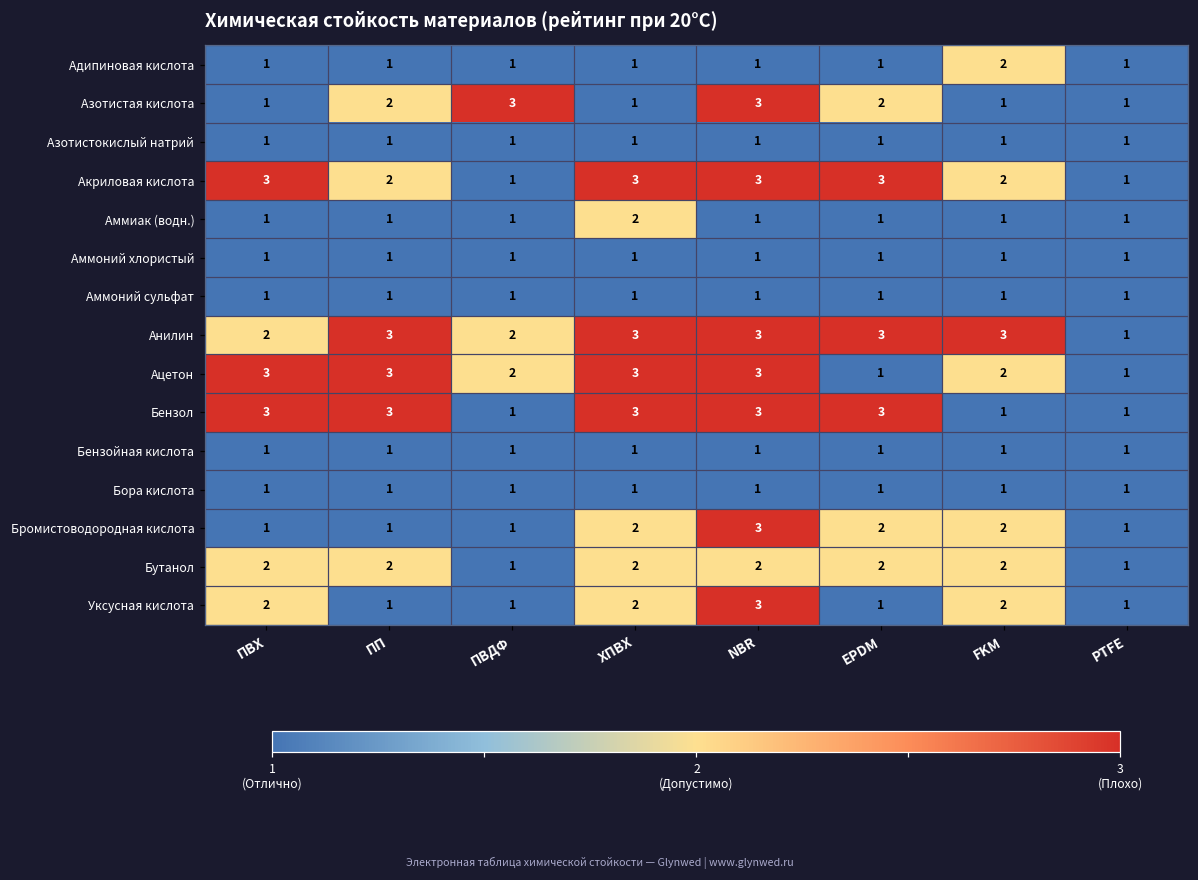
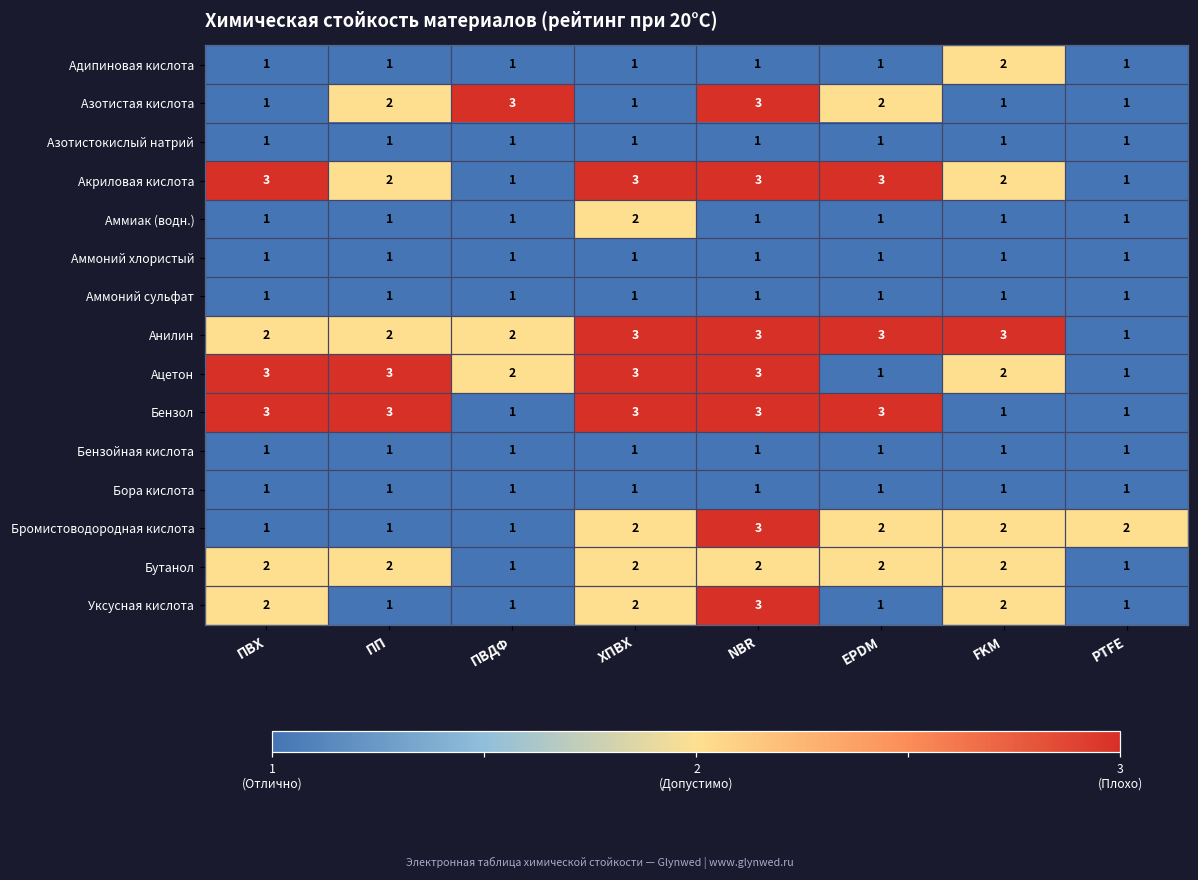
  {
    "Адипиновая кислота": {
      "ПВХ": 1,
      "ПП": 1,
      "ПВДФ": 1,
      "ХПВХ": 1,
      "NBR": 1,
      "EPDM": 1,
      "FKM": 2,
      "PTFE": 1
    },
    "Азотистая кислота": {
      "ПВХ": 1,
      "ПП": 2,
      "ПВДФ": 3,
      "ХПВХ": 1,
      "NBR": 3,
      "EPDM": 2,
      "FKM": 1,
      "PTFE": 1
    },
    "Азотистокислый натрий": {
      "ПВХ": 1,
      "ПП": 1,
      "ПВДФ": 1,
      "ХПВХ": 1,
      "NBR": 1,
      "EPDM": 1,
      "FKM": 1,
      "PTFE": 1
    },
    "Акриловая кислота": {
      "ПВХ": 3,
      "ПП": 2,
      "ПВДФ": 1,
      "ХПВХ": 3,
      "NBR": 3,
      "EPDM": 3,
      "FKM": 2,
      "PTFE": 1
    },
    "Аммиак (водн.)": {
      "ПВХ": 1,
      "ПП": 1,
      "ПВДФ": 1,
      "ХПВХ": 2,
      "NBR": 1,
      "EPDM": 1,
      "FKM": 1,
      "PTFE": 1
    },
    "Аммоний хлористый": {
      "ПВХ": 1,
      "ПП": 1,
      "ПВДФ": 1,
      "ХПВХ": 1,
      "NBR": 1,
      "EPDM": 1,
      "FKM": 1,
      "PTFE": 1
    },
    "Аммоний сульфат": {
      "ПВХ": 1,
      "ПП": 1,
      "ПВДФ": 1,
      "ХПВХ": 1,
      "NBR": 1,
      "EPDM": 1,
      "FKM": 1,
      "PTFE": 1
    },
    "Анилин": {
      "ПВХ": 2,
-     "ПП": 3,
+     "ПП": 2,
      "ПВДФ": 2,
      "ХПВХ": 3,
      "NBR": 3,
      "EPDM": 3,
      "FKM": 3,
      "PTFE": 1
    },
    "Ацетон": {
      "ПВХ": 3,
      "ПП": 3,
      "ПВДФ": 2,
      "ХПВХ": 3,
      "NBR": 3,
      "EPDM": 1,
      "FKM": 2,
      "PTFE": 1
    },
    "Бензол": {
      "ПВХ": 3,
      "ПП": 3,
      "ПВДФ": 1,
      "ХПВХ": 3,
      "NBR": 3,
      "EPDM": 3,
      "FKM": 1,
      "PTFE": 1
    },
    "Бензойная кислота": {
      "ПВХ": 1,
      "ПП": 1,
      "ПВДФ": 1,
      "ХПВХ": 1,
      "NBR": 1,
      "EPDM": 1,
      "FKM": 1,
      "PTFE": 1
    },
    "Бора кислота": {
      "ПВХ": 1,
      "ПП": 1,
      "ПВДФ": 1,
      "ХПВХ": 1,
      "NBR": 1,
      "EPDM": 1,
      "FKM": 1,
      "PTFE": 1
    },
    "Бромистоводородная кислота": {
      "ПВХ": 1,
      "ПП": 1,
      "ПВДФ": 1,
      "ХПВХ": 2,
      "NBR": 3,
      "EPDM": 2,
      "FKM": 2,
-     "PTFE": 1
+     "PTFE": 2
    },
    "Бутанол": {
      "ПВХ": 2,
      "ПП": 2,
      "ПВДФ": 1,
      "ХПВХ": 2,
      "NBR": 2,
      "EPDM": 2,
      "FKM": 2,
      "PTFE": 1
    },
    "Уксусная кислота": {
      "ПВХ": 2,
      "ПП": 1,
      "ПВДФ": 1,
      "ХПВХ": 2,
      "NBR": 3,
      "EPDM": 1,
      "FKM": 2,
      "PTFE": 1
    }
  }
